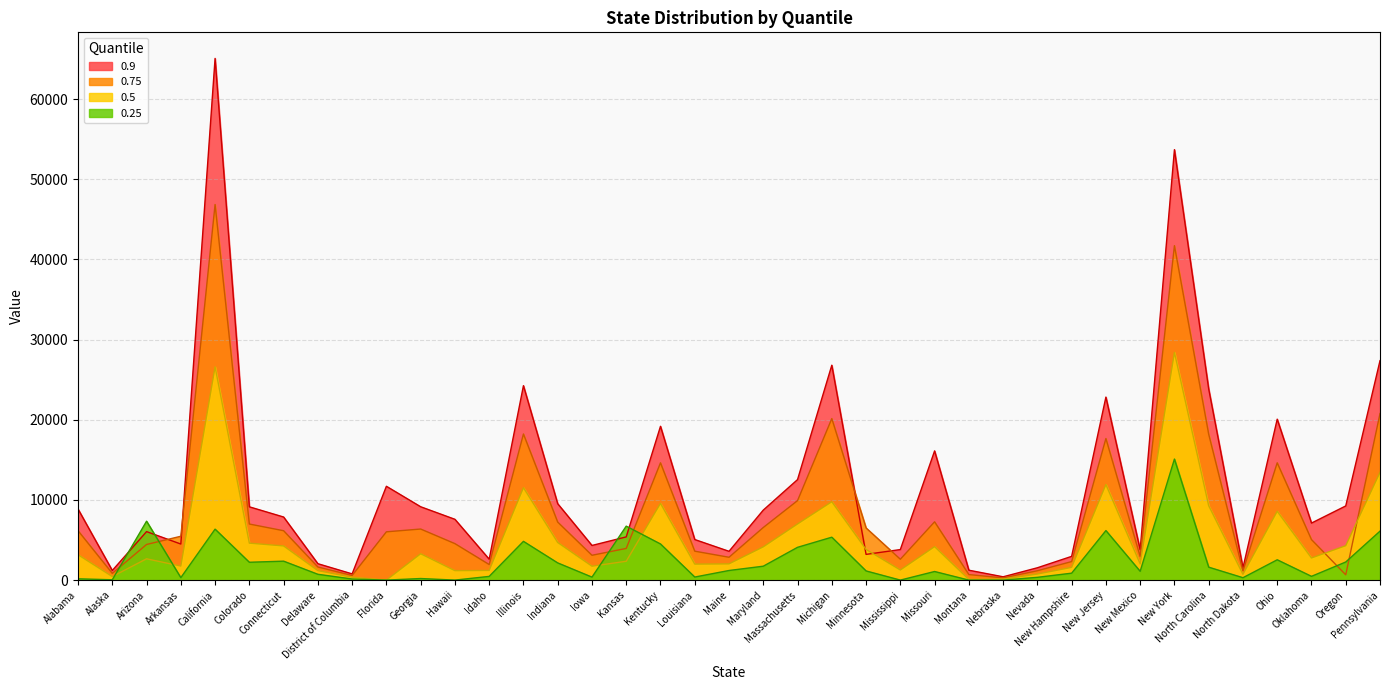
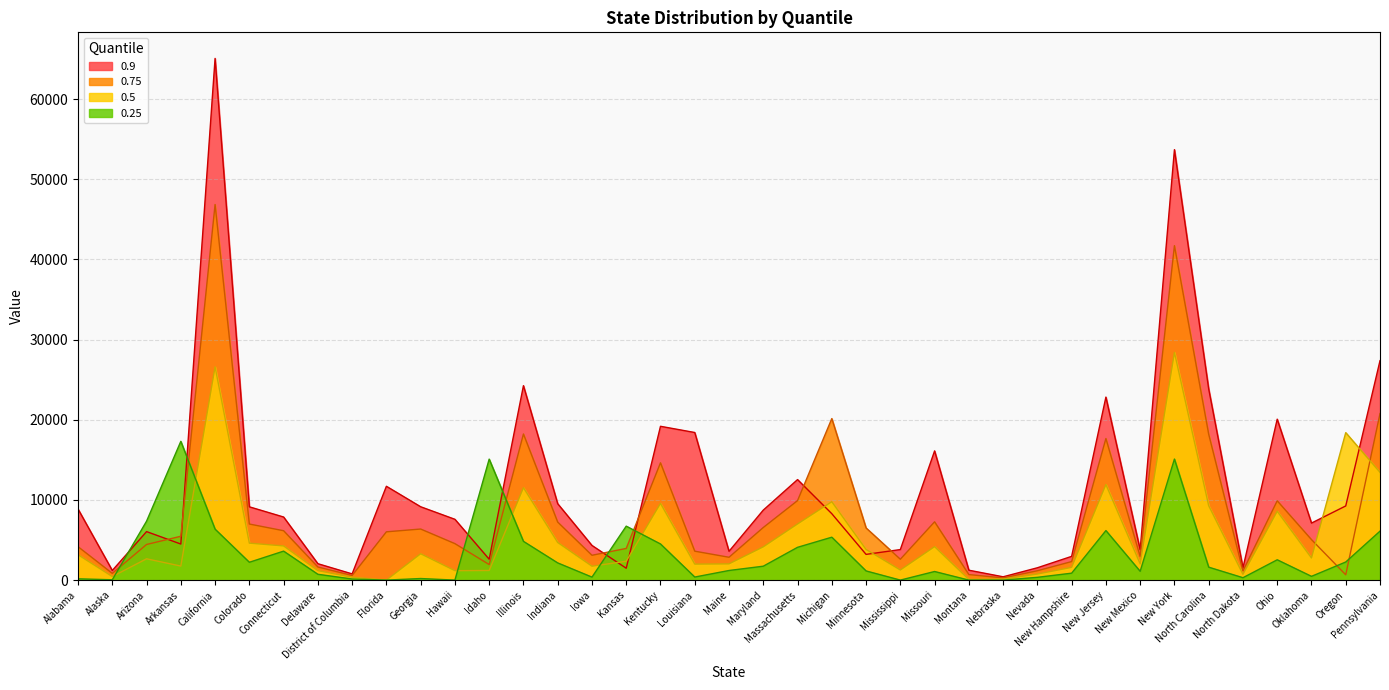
  {
    "0.9": {
      "Alabama": 9000,
      "Alaska": 1000,
      "Arizona": 6000,
      "Arkansas": 4000,
      "California": 65000,
      "Colorado": 9000,
      "Connecticut": 8000,
      "Delaware": 2000,
      "Florida": 12000,
      "Georgia": 9000,
      "Hawaii": 8000,
      "Idaho": 3000,
      "Illinois": 24000,
      "Indiana": 10000,
      "Iowa": 4000,
-     "Kansas": 5000,
+     "Kansas": 1000,
      "Kentucky": 19000,
-     "Louisiana": 5000,
+     "Louisiana": 18000,
      "Maine": 4000,
      "Maryland": 9000,
      "Massachusetts": 13000,
-     "Michigan": 27000,
+     "Michigan": 8000,
      "Minnesota": 3000,
      "Mississippi": 4000,
      "Missouri": 16000,
      "Montana": 1000,
      "Nevada": 2000,
      "New Hampshire": 3000,
      "New Jersey": 23000,
      "New Mexico": 4000,
      "New York": 54000,
      "North Carolina": 24000,
      "North Dakota": 2000,
      "Ohio": 20000,
      "Oklahoma": 7000,
      "Oregon": 9000,
      "Pennsylvania": 27000
    },
    "0.75": {
-     "Alabama": 6000,
+     "Alabama": 4000,
      "Alaska": 1000,
      "Arizona": 4000,
      "Arkansas": 5000,
      "California": 47000,
      "Colorado": 7000,
      "Connecticut": 6000,
      "Delaware": 2000,
      "Florida": 6000,
      "Georgia": 6000,
      "Hawaii": 5000,
      "Idaho": 2000,
      "Illinois": 18000,
      "Indiana": 7000,
      "Iowa": 3000,
      "Kansas": 4000,
      "Kentucky": 15000,
      "Louisiana": 4000,
      "Maine": 3000,
      "Maryland": 7000,
      "Massachusetts": 10000,
      "Michigan": 20000,
      "Minnesota": 7000,
      "Mississippi": 3000,
      "Missouri": 7000,
      "Montana": 1000,
      "Nevada": 1000,
      "New Hampshire": 2000,
      "New Jersey": 18000,
      "New Mexico": 3000,
      "New York": 42000,
      "North Carolina": 18000,
      "North Dakota": 1000,
-     "Ohio": 15000,
+     "Ohio": 10000,
      "Oklahoma": 5000,
      "Oregon": 1000,
      "Pennsylvania": 21000
    },
    "0.5": {
      "Alabama": 3000,
      "Alaska": 0,
      "Arizona": 3000,
      "Arkansas": 2000,
      "California": 27000,
      "Colorado": 5000,
      "Connecticut": 4000,
      "Delaware": 1000,
      "Georgia": 3000,
      "Hawaii": 1000,
      "Idaho": 1000,
      "Illinois": 12000,
      "Indiana": 5000,
      "Iowa": 2000,
      "Kansas": 2000,
      "Kentucky": 10000,
      "Louisiana": 2000,
      "Maine": 2000,
      "Maryland": 4000,
      "Massachusetts": 7000,
      "Michigan": 10000,
      "Minnesota": 4000,
      "Mississippi": 1000,
      "Missouri": 4000,
      "Nevada": 1000,
      "New Hampshire": 2000,
      "New Jersey": 12000,
      "New Mexico": 2000,
      "New York": 28000,
      "North Carolina": 9000,
      "North Dakota": 1000,
      "Ohio": 9000,
      "Oklahoma": 3000,
-     "Oregon": 4000,
+     "Oregon": 18000,
      "Pennsylvania": 13000
    },
    "0.25": {
      "Alabama": 0,
      "Alaska": 0,
      "Arizona": 7000,
-     "Arkansas": 0,
+     "Arkansas": 17000,
      "California": 6000,
      "Colorado": 2000,
-     "Connecticut": 2000,
+     "Connecticut": 4000,
      "Delaware": 1000,
      "Georgia": 0,
      "Hawaii": 0,
-     "Idaho": 0,
+     "Idaho": 15000,
      "Illinois": 5000,
      "Indiana": 2000,
      "Iowa": 0,
      "Kansas": 7000,
      "Kentucky": 5000,
      "Louisiana": 0,
      "Maine": 1000,
      "Maryland": 2000,
      "Massachusetts": 4000,
      "Michigan": 5000,
      "Minnesota": 1000,
      "Mississippi": 0,
      "Missouri": 1000,
      "Nevada": 0,
      "New Hampshire": 1000,
      "New Jersey": 6000,
      "New Mexico": 1000,
      "New York": 15000,
      "North Carolina": 2000,
      "North Dakota": 0,
      "Ohio": 3000,
      "Oklahoma": 0,
      "Oregon": 2000,
      "Pennsylvania": 6000
    }
  }
